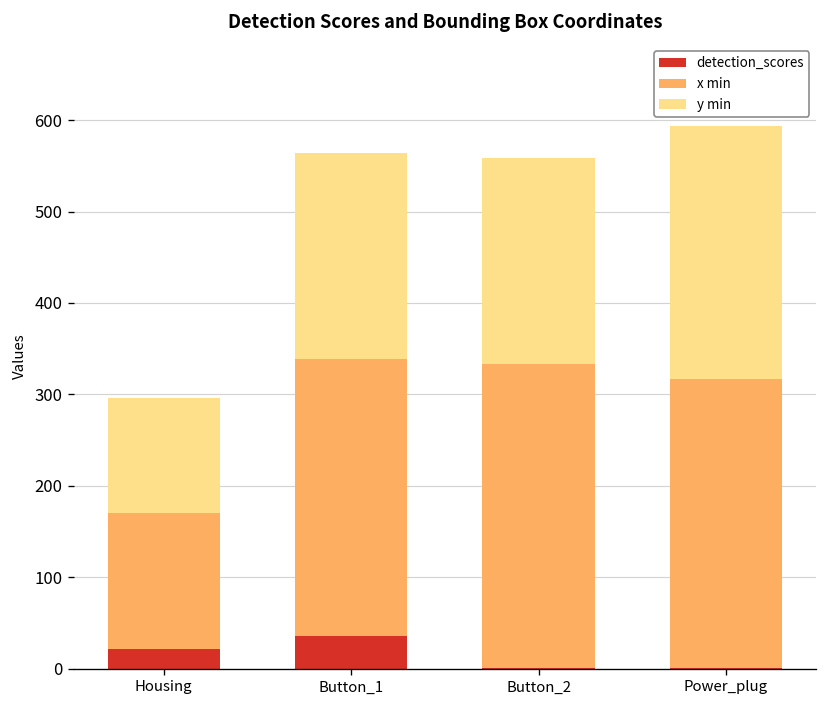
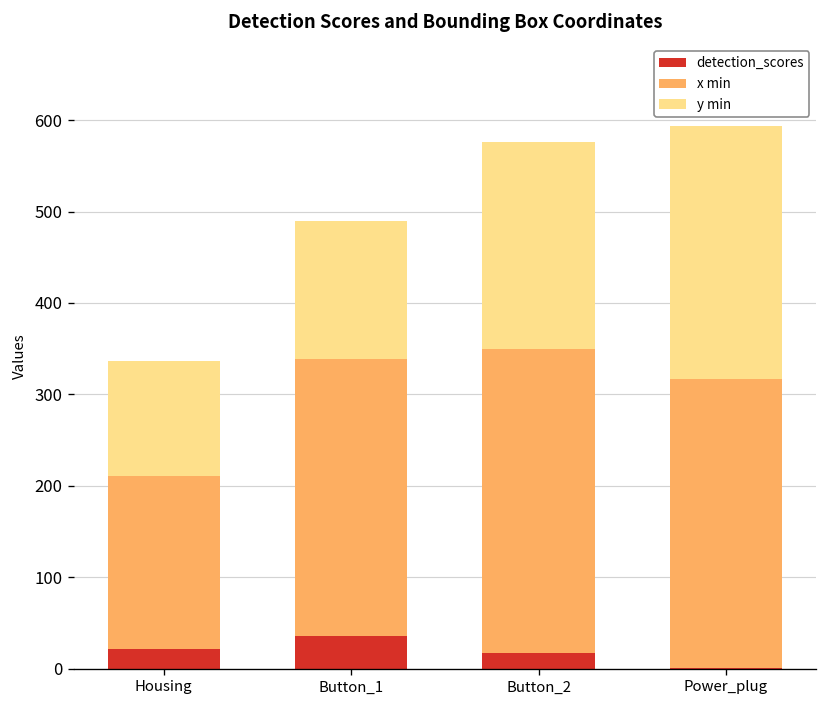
  {
    "detection_scores": {
      "Housing": 20,
      "Button_1": 40,
-     "Button_2": 0
+     "Button_2": 20
    },
    "x min": {
-     "Housing": 150,
+     "Housing": 190,
      "Button_1": 300,
      "Button_2": 330,
      "Power_plug": 320
    },
    "y min": {
      "Housing": 130,
-     "Button_1": 220,
+     "Button_1": 150,
      "Button_2": 230,
      "Power_plug": 280
    }
  }
